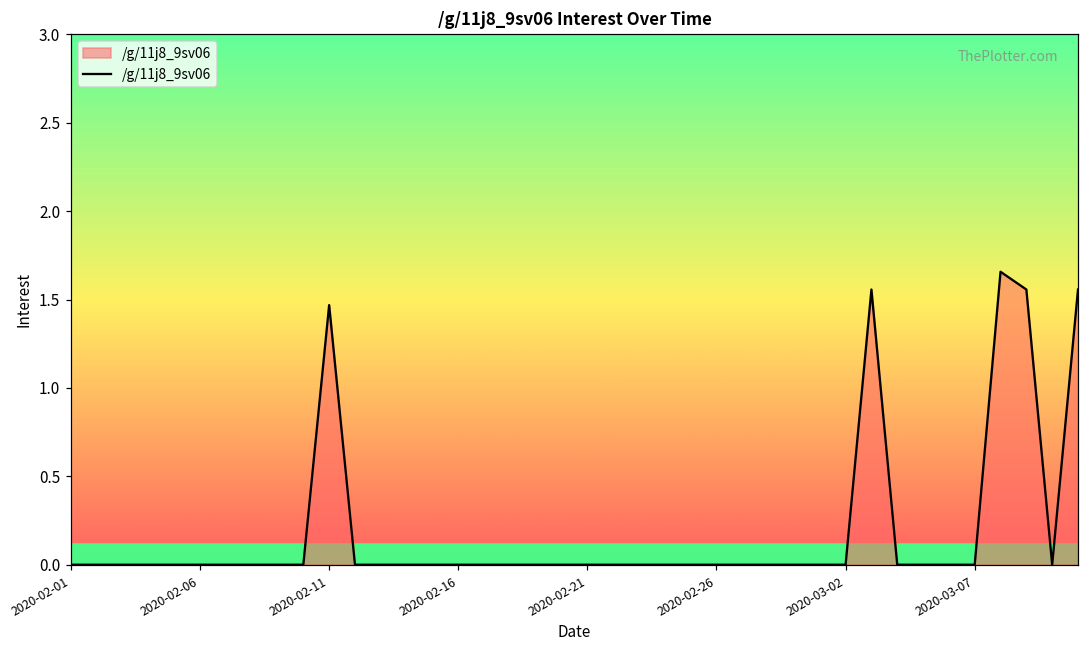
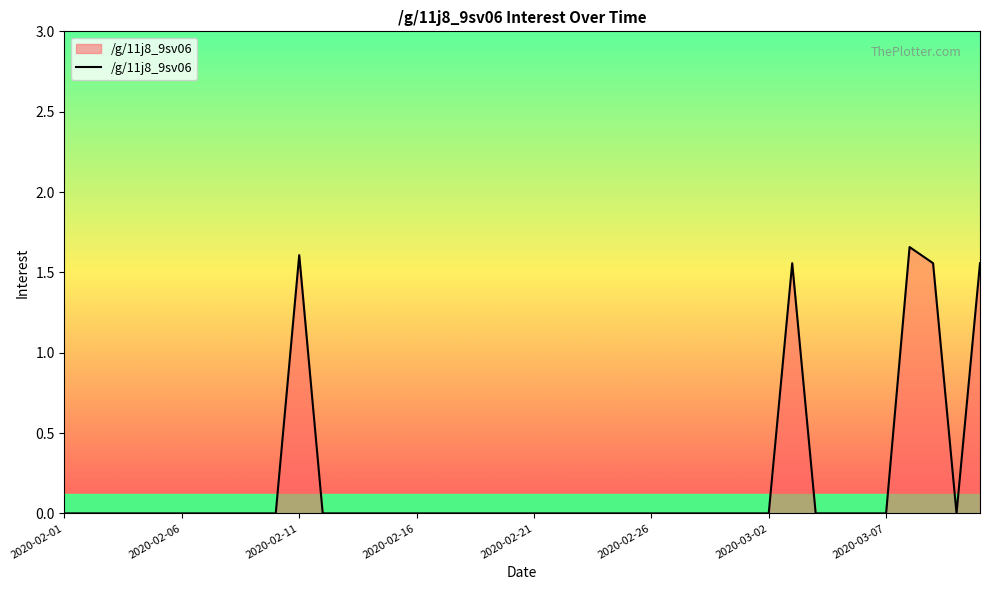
  {
-   "2020-02-11": 1.47
+   "2020-02-11": 1.61
  }
